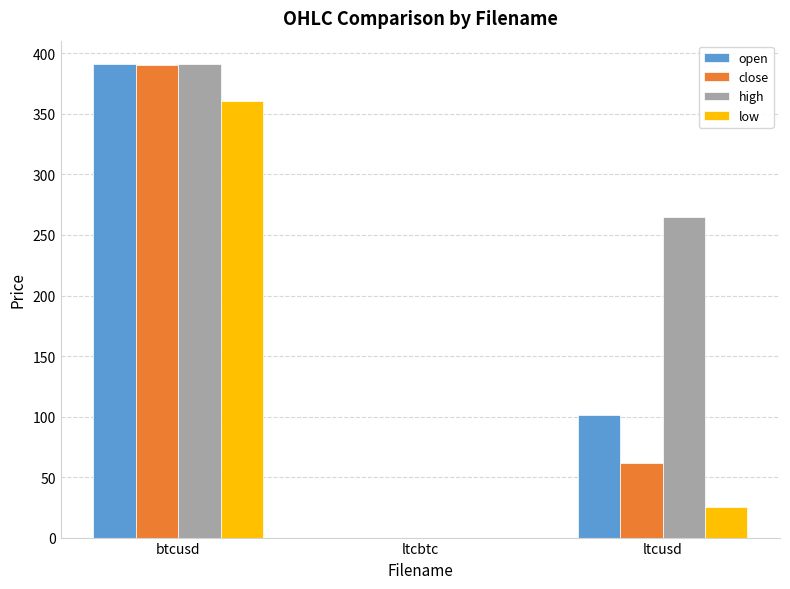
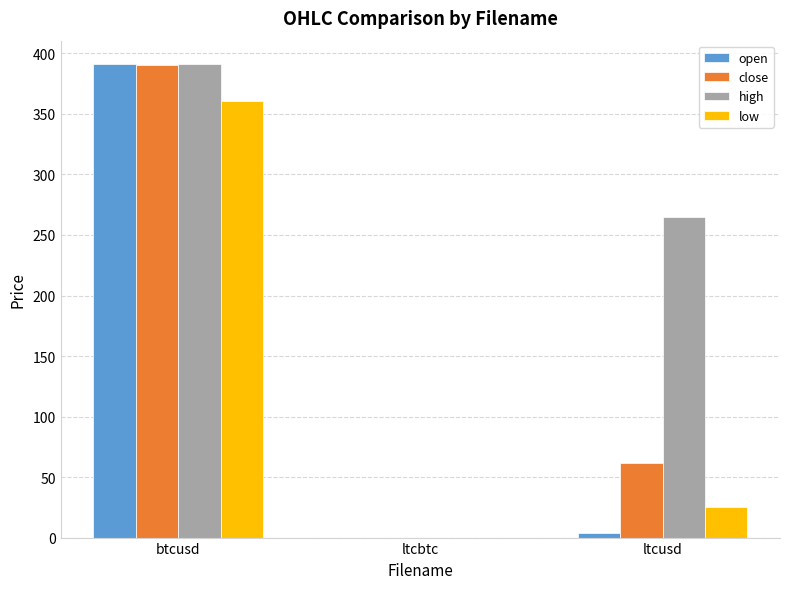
  {
    "open": {
      "btcusd": 391,
-     "ltcusd": 101
+     "ltcusd": 3
    },
    "close": {
      "btcusd": 391,
      "ltcusd": 62
    },
    "high": {
      "btcusd": 391,
      "ltcusd": 265
    },
    "low": {
      "btcusd": 361,
      "ltcusd": 25
    }
  }
